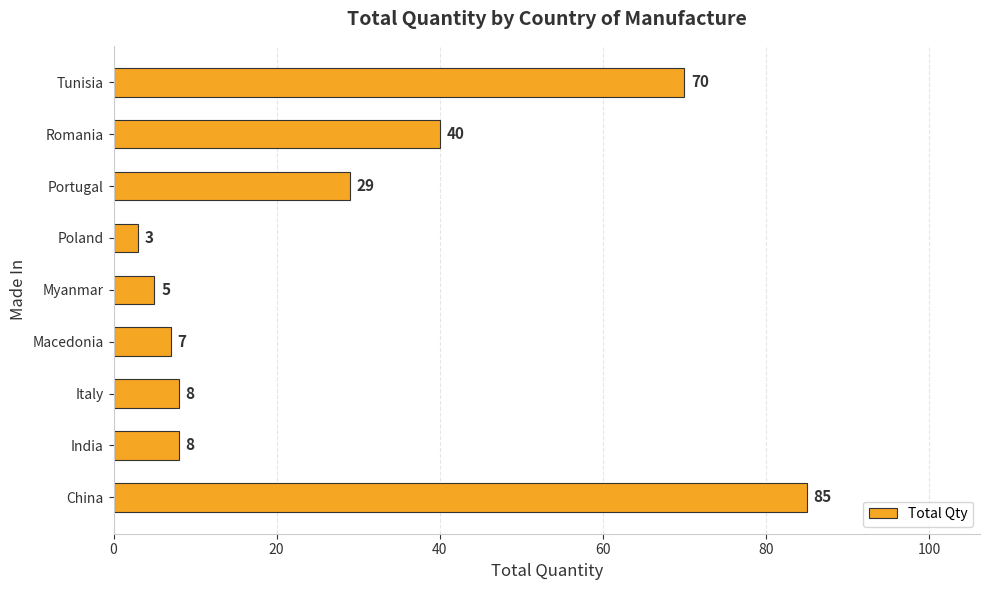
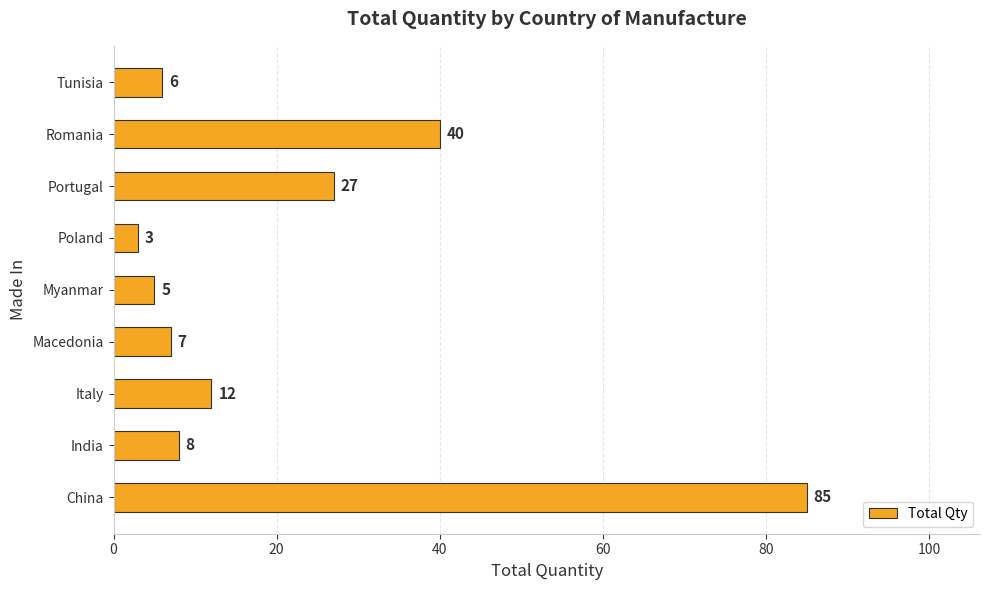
  {
-   "Tunisia": 70,
+   "Tunisia": 6,
    "Romania": 40,
-   "Portugal": 29,
+   "Portugal": 27,
    "Poland": 3,
    "Myanmar": 5,
    "Macedonia": 7,
-   "Italy": 8,
+   "Italy": 12,
    "India": 8,
    "China": 85
  }
